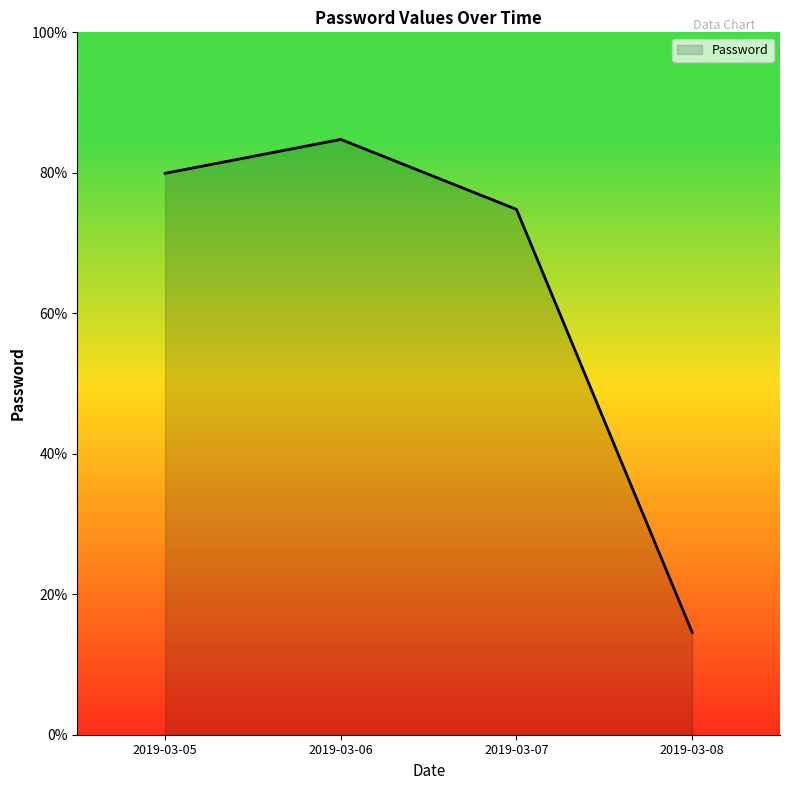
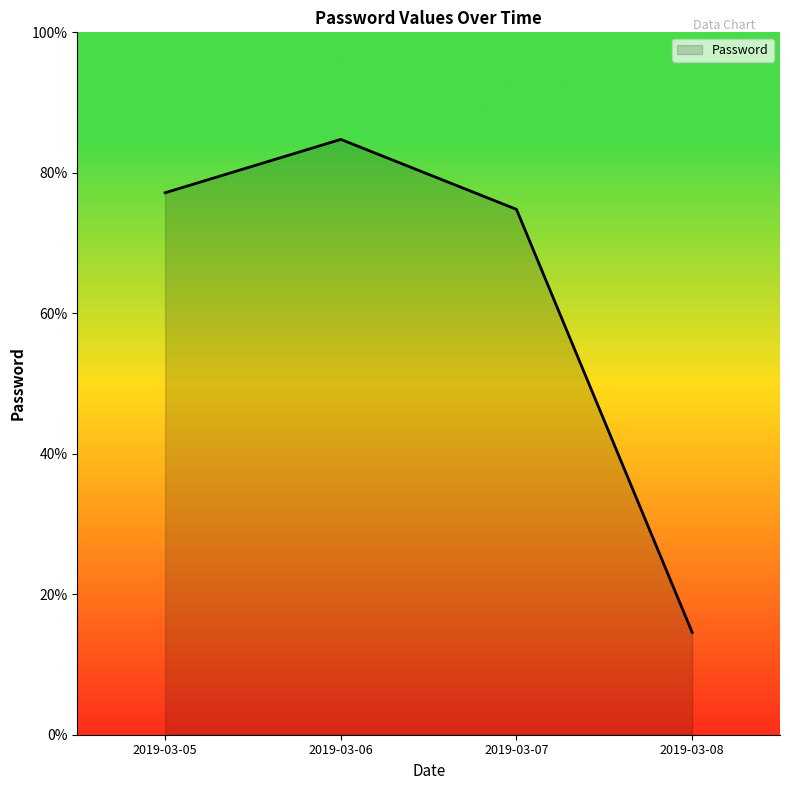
  {
-   "2019-03-05": "80%",
+   "2019-03-05": "77%",
    "2019-03-06": "85%",
    "2019-03-07": "75%",
    "2019-03-08": "15%"
  }
